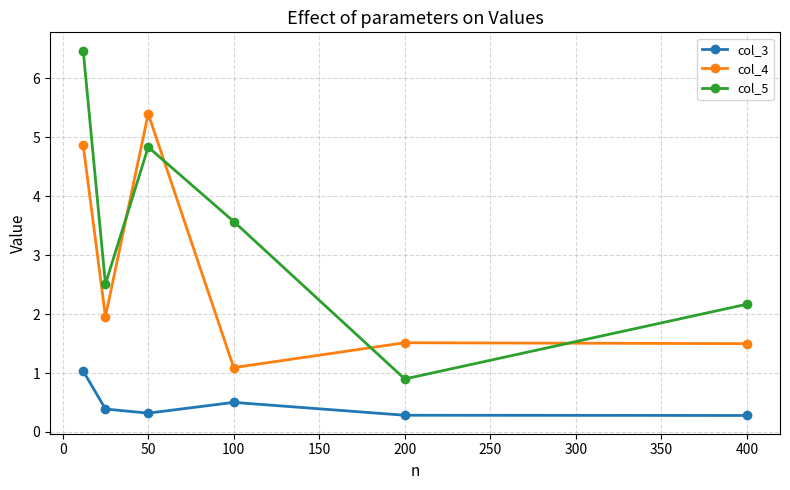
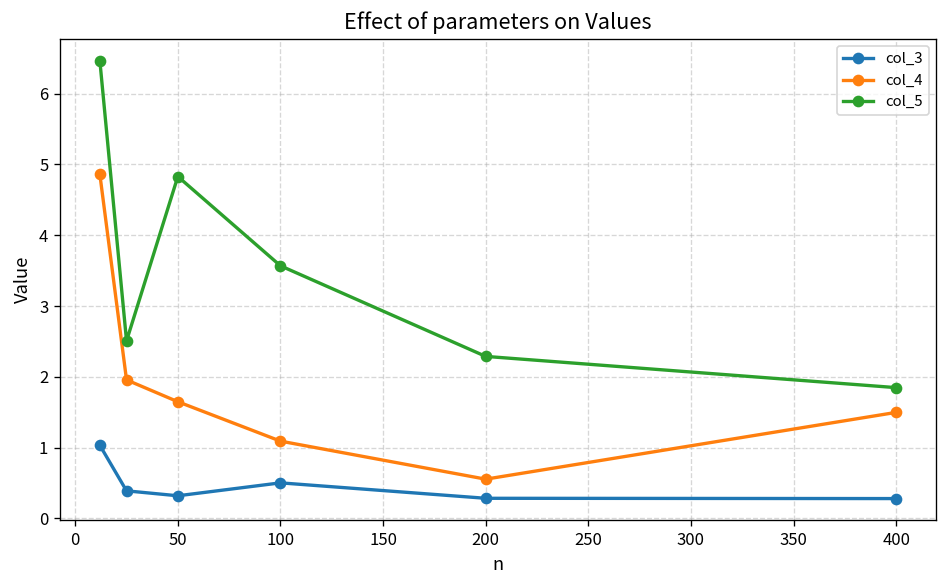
  {
    "col_3": {
      "50": 0.3,
      "100": 0.5,
      "200": 0.3,
      "400": 0.3
    },
    "col_4": {
-     "50": 5.4,
+     "50": 1.6,
      "100": 1.1,
-     "200": 1.5,
+     "200": 0.6,
      "400": 1.5
    },
    "col_5": {
      "50": 4.8,
      "100": 3.6,
-     "200": 0.9,
-     "400": 2.2
+     "200": 2.3,
+     "400": 1.8
    }
  }
